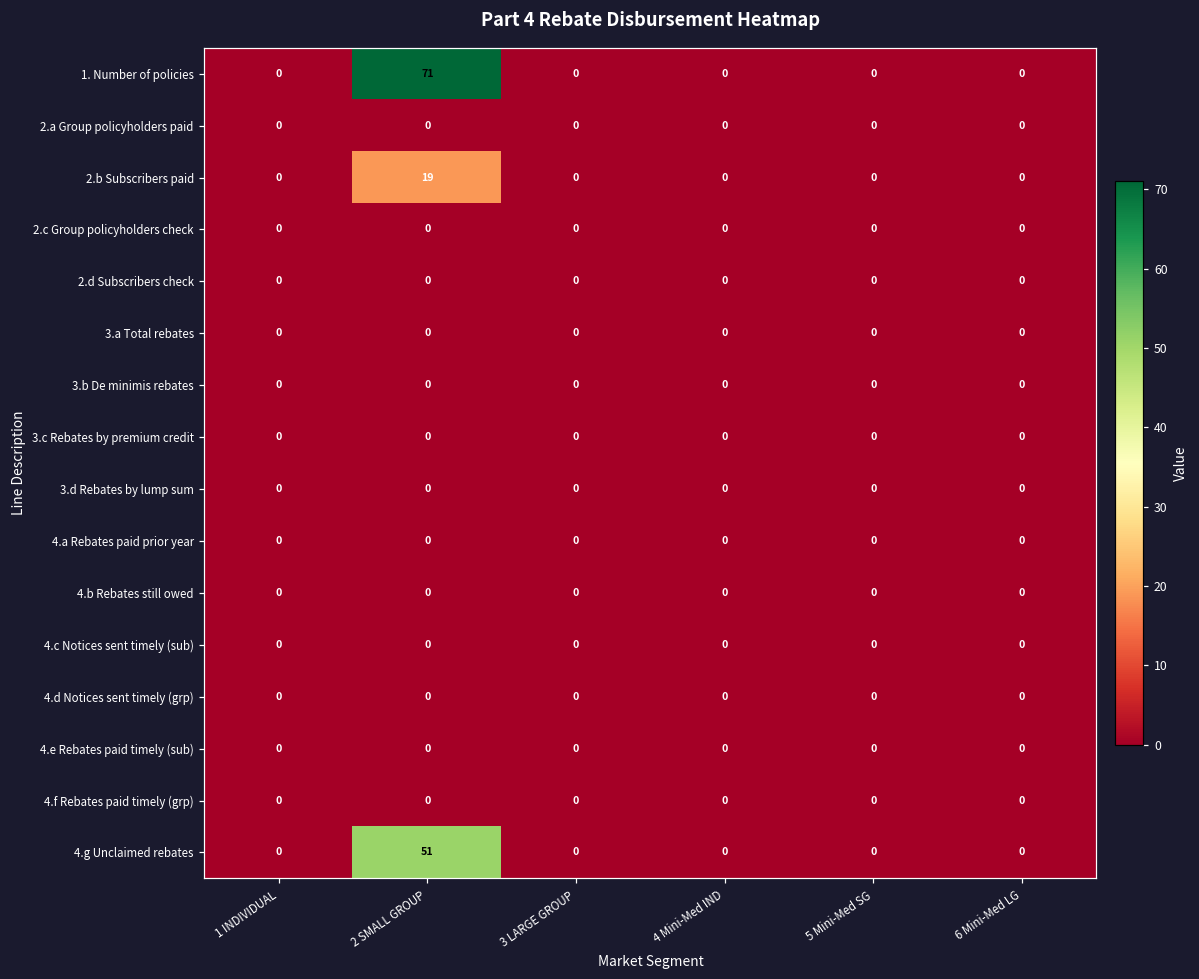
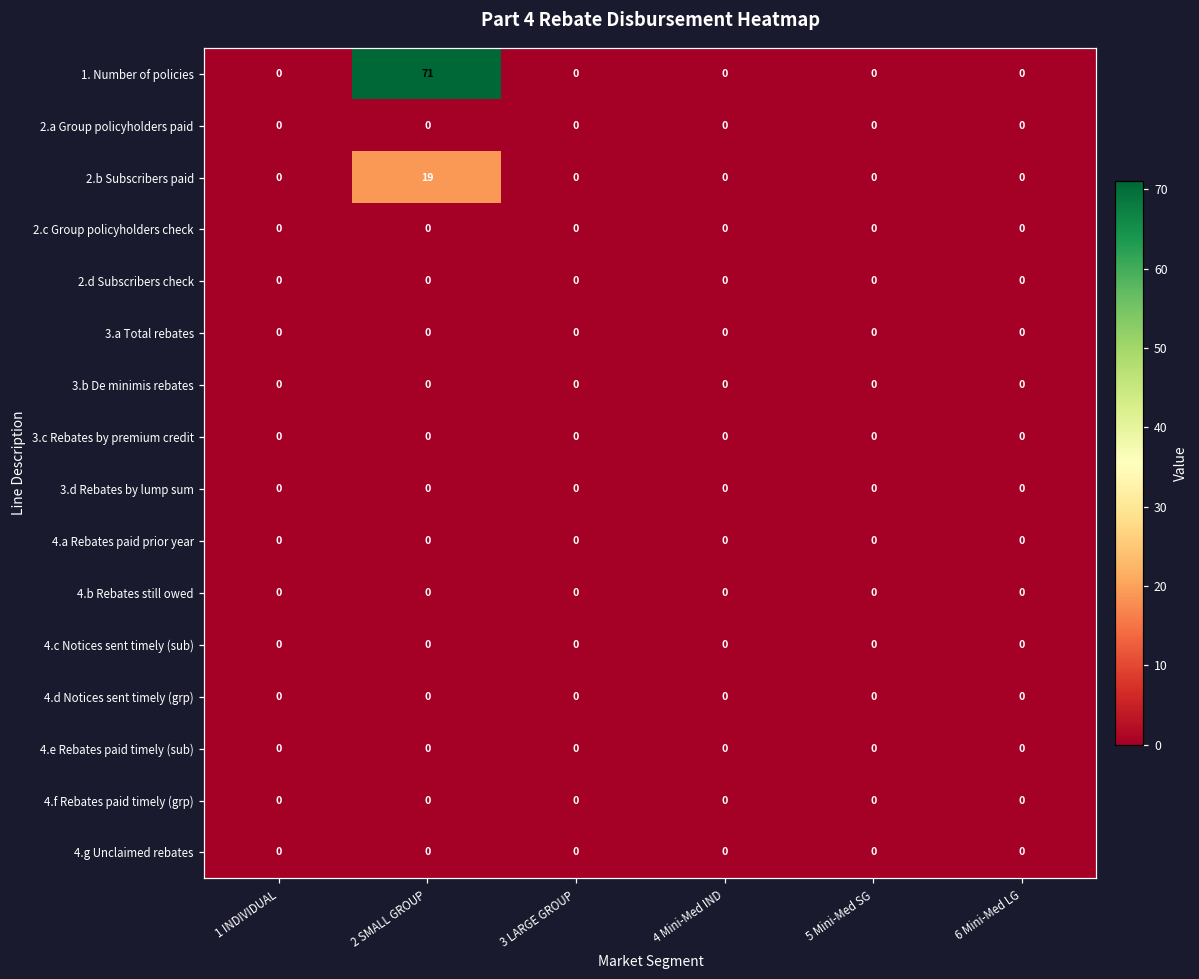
  {
    "1. Number of policies": {
      "1 INDIVIDUAL": 0,
      "2 SMALL GROUP": 71,
      "3 LARGE GROUP": 0,
      "4 Mini-Med IND": 0,
      "5 Mini-Med SG": 0,
      "6 Mini-Med LG": 0
    },
    "2.a Group policyholders paid": {
      "1 INDIVIDUAL": 0,
      "2 SMALL GROUP": 0,
      "3 LARGE GROUP": 0,
      "4 Mini-Med IND": 0,
      "5 Mini-Med SG": 0,
      "6 Mini-Med LG": 0
    },
    "2.b Subscribers paid": {
      "1 INDIVIDUAL": 0,
      "2 SMALL GROUP": 19,
      "3 LARGE GROUP": 0,
      "4 Mini-Med IND": 0,
      "5 Mini-Med SG": 0,
      "6 Mini-Med LG": 0
    },
    "2.c Group policyholders check": {
      "1 INDIVIDUAL": 0,
      "2 SMALL GROUP": 0,
      "3 LARGE GROUP": 0,
      "4 Mini-Med IND": 0,
      "5 Mini-Med SG": 0,
      "6 Mini-Med LG": 0
    },
    "2.d Subscribers check": {
      "1 INDIVIDUAL": 0,
      "2 SMALL GROUP": 0,
      "3 LARGE GROUP": 0,
      "4 Mini-Med IND": 0,
      "5 Mini-Med SG": 0,
      "6 Mini-Med LG": 0
    },
    "3.a Total rebates": {
      "1 INDIVIDUAL": 0,
      "2 SMALL GROUP": 0,
      "3 LARGE GROUP": 0,
      "4 Mini-Med IND": 0,
      "5 Mini-Med SG": 0,
      "6 Mini-Med LG": 0
    },
    "3.b De minimis rebates": {
      "1 INDIVIDUAL": 0,
      "2 SMALL GROUP": 0,
      "3 LARGE GROUP": 0,
      "4 Mini-Med IND": 0,
      "5 Mini-Med SG": 0,
      "6 Mini-Med LG": 0
    },
    "3.c Rebates by premium credit": {
      "1 INDIVIDUAL": 0,
      "2 SMALL GROUP": 0,
      "3 LARGE GROUP": 0,
      "4 Mini-Med IND": 0,
      "5 Mini-Med SG": 0,
      "6 Mini-Med LG": 0
    },
    "3.d Rebates by lump sum": {
      "1 INDIVIDUAL": 0,
      "2 SMALL GROUP": 0,
      "3 LARGE GROUP": 0,
      "4 Mini-Med IND": 0,
      "5 Mini-Med SG": 0,
      "6 Mini-Med LG": 0
    },
    "4.a Rebates paid prior year": {
      "1 INDIVIDUAL": 0,
      "2 SMALL GROUP": 0,
      "3 LARGE GROUP": 0,
      "4 Mini-Med IND": 0,
      "5 Mini-Med SG": 0,
      "6 Mini-Med LG": 0
    },
    "4.b Rebates still owed": {
      "1 INDIVIDUAL": 0,
      "2 SMALL GROUP": 0,
      "3 LARGE GROUP": 0,
      "4 Mini-Med IND": 0,
      "5 Mini-Med SG": 0,
      "6 Mini-Med LG": 0
    },
    "4.c Notices sent timely (sub)": {
      "1 INDIVIDUAL": 0,
      "2 SMALL GROUP": 0,
      "3 LARGE GROUP": 0,
      "4 Mini-Med IND": 0,
      "5 Mini-Med SG": 0,
      "6 Mini-Med LG": 0
    },
    "4.d Notices sent timely (grp)": {
      "1 INDIVIDUAL": 0,
      "2 SMALL GROUP": 0,
      "3 LARGE GROUP": 0,
      "4 Mini-Med IND": 0,
      "5 Mini-Med SG": 0,
      "6 Mini-Med LG": 0
    },
    "4.e Rebates paid timely (sub)": {
      "1 INDIVIDUAL": 0,
      "2 SMALL GROUP": 0,
      "3 LARGE GROUP": 0,
      "4 Mini-Med IND": 0,
      "5 Mini-Med SG": 0,
      "6 Mini-Med LG": 0
    },
    "4.f Rebates paid timely (grp)": {
      "1 INDIVIDUAL": 0,
      "2 SMALL GROUP": 0,
      "3 LARGE GROUP": 0,
      "4 Mini-Med IND": 0,
      "5 Mini-Med SG": 0,
      "6 Mini-Med LG": 0
    },
    "4.g Unclaimed rebates": {
      "1 INDIVIDUAL": 0,
-     "2 SMALL GROUP": 51,
+     "2 SMALL GROUP": 0,
      "3 LARGE GROUP": 0,
      "4 Mini-Med IND": 0,
      "5 Mini-Med SG": 0,
      "6 Mini-Med LG": 0
    }
  }
